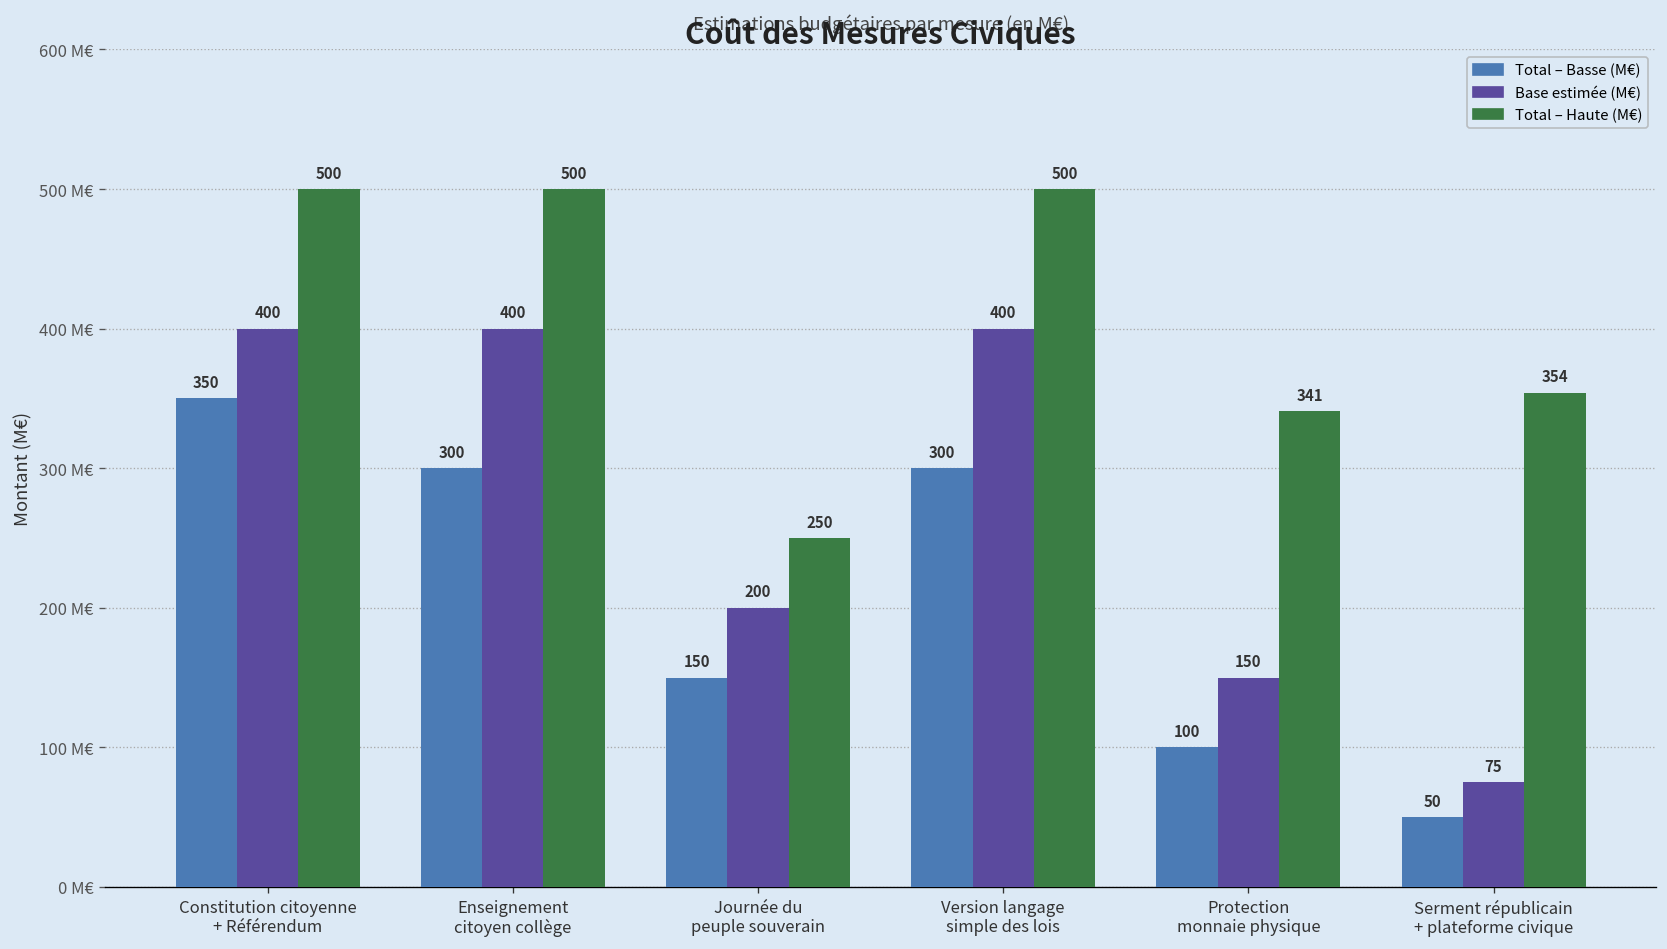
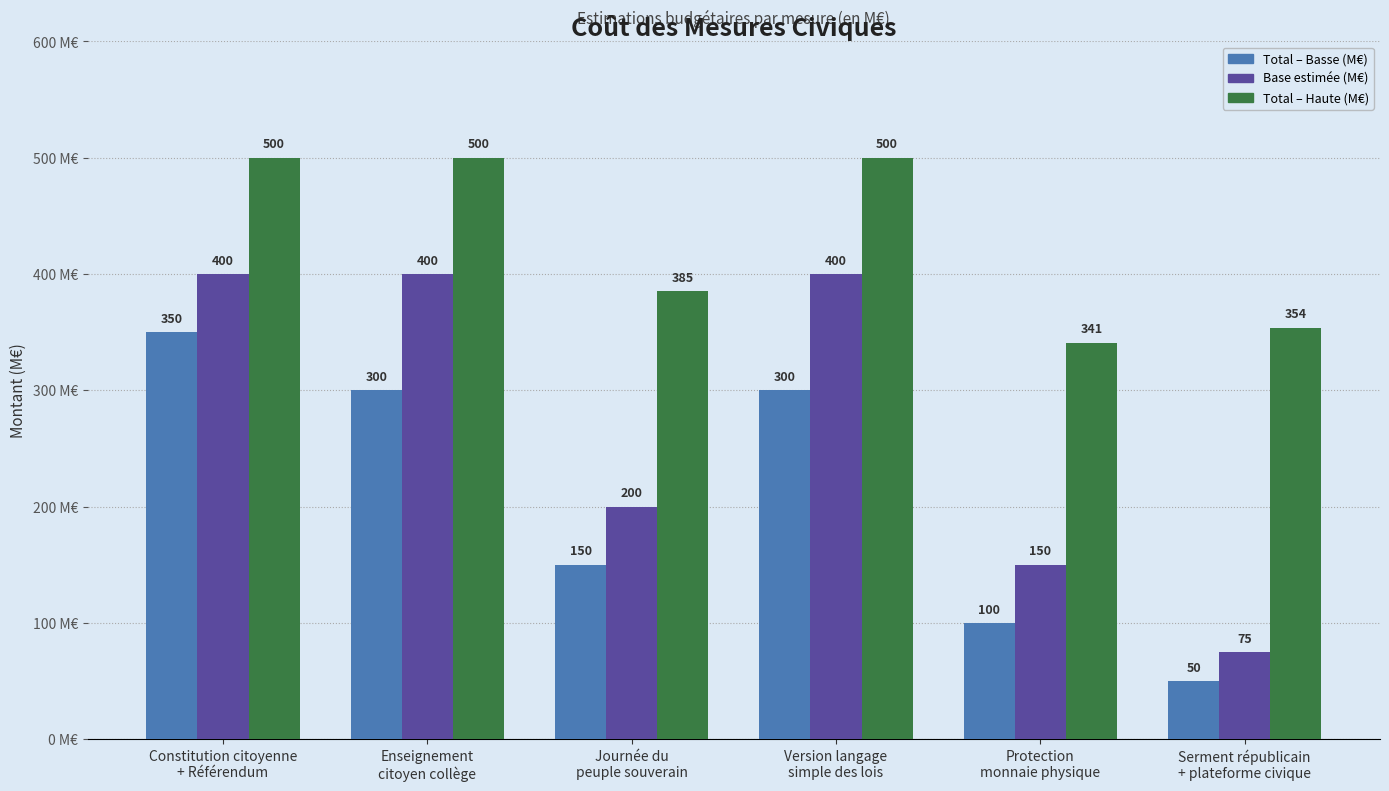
  {
    "Total – Haute (M€)": {
      "Constitution citoyenne + Référendum": 500,
      "Enseignement citoyen collège": 500,
-     "Journée du peuple souverain": 250,
+     "Journée du peuple souverain": 385,
      "Version langage simple des lois": 500,
      "Protection monnaie physique": 341,
      "Serment républicain + plateforme civique": 354
    }
  }
